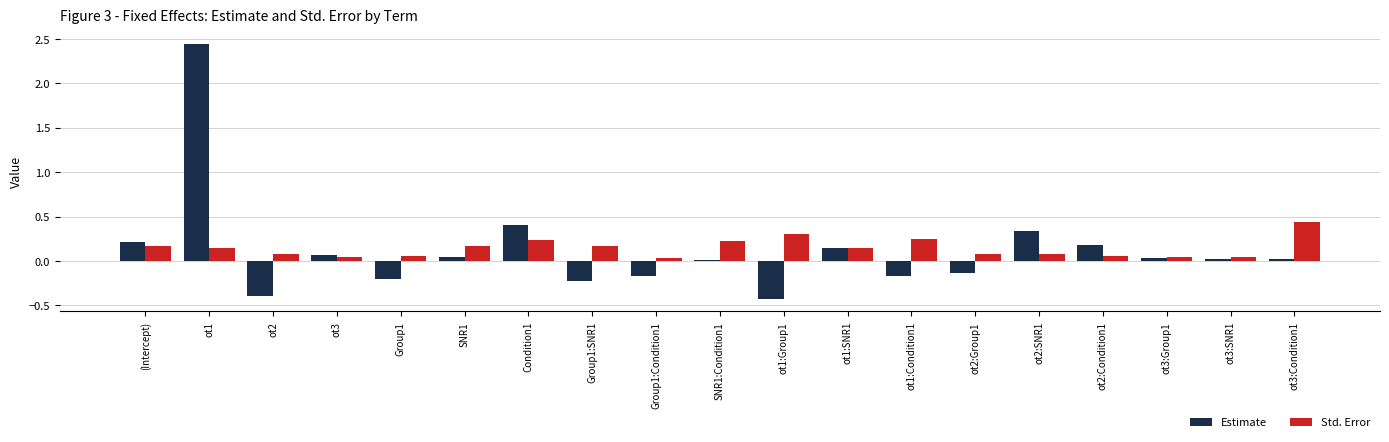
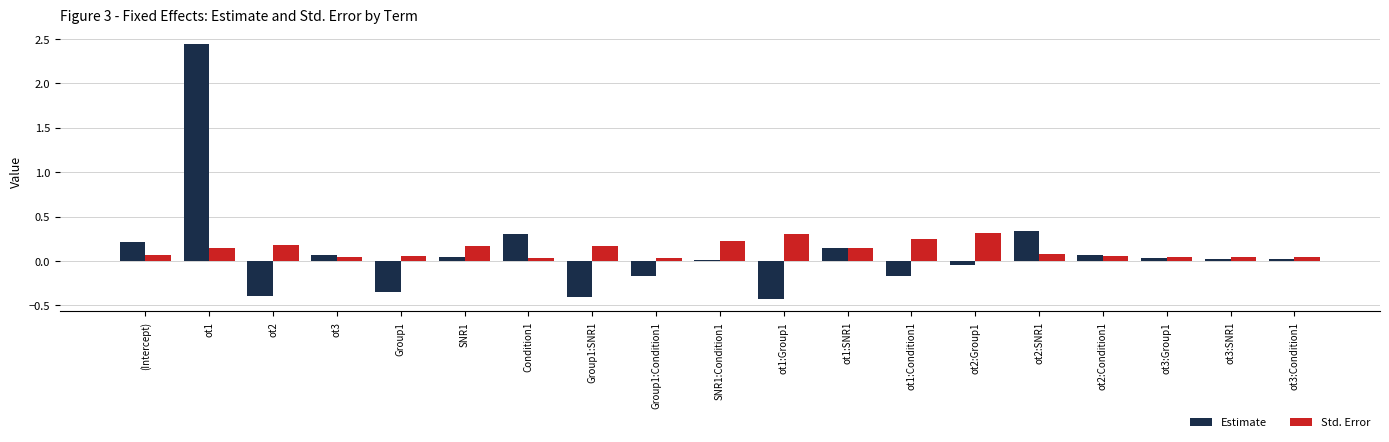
  {
    "Estimate": {
      "(Intercept)": 0.2,
      "ot1": 2.4,
      "ot2": -0.4,
      "ot3": 0.1,
-     "Group1": -0.2,
+     "Group1": -0.3,
      "SNR1": 0.0,
-     "Condition1": 0.4,
-     "Group1:SNR1": -0.2,
+     "Condition1": 0.3,
+     "Group1:SNR1": -0.4,
      "Group1:Condition1": -0.2,
      "ot1:Group1": -0.4,
      "ot1:SNR1": 0.1,
      "ot1:Condition1": -0.2,
-     "ot2:Group1": -0.1,
+     "ot2:Group1": 0.0,
      "ot2:SNR1": 0.3,
-     "ot2:Condition1": 0.2,
+     "ot2:Condition1": 0.1,
      "ot3:Group1": 0.0
    },
    "Std. Error": {
-     "(Intercept)": 0.2,
+     "(Intercept)": 0.1,
      "ot1": 0.2,
-     "ot2": 0.1,
+     "ot2": 0.2,
      "ot3": 0.0,
      "Group1": 0.1,
      "SNR1": 0.2,
-     "Condition1": 0.2,
+     "Condition1": 0.0,
      "Group1:SNR1": 0.2,
      "Group1:Condition1": 0.0,
      "SNR1:Condition1": 0.2,
      "ot1:Group1": 0.3,
      "ot1:SNR1": 0.2,
      "ot1:Condition1": 0.2,
-     "ot2:Group1": 0.1,
+     "ot2:Group1": 0.3,
      "ot2:SNR1": 0.1,
      "ot2:Condition1": 0.1,
      "ot3:Group1": 0.0,
      "ot3:SNR1": 0.0,
-     "ot3:Condition1": 0.4
+     "ot3:Condition1": 0.0
    }
  }
